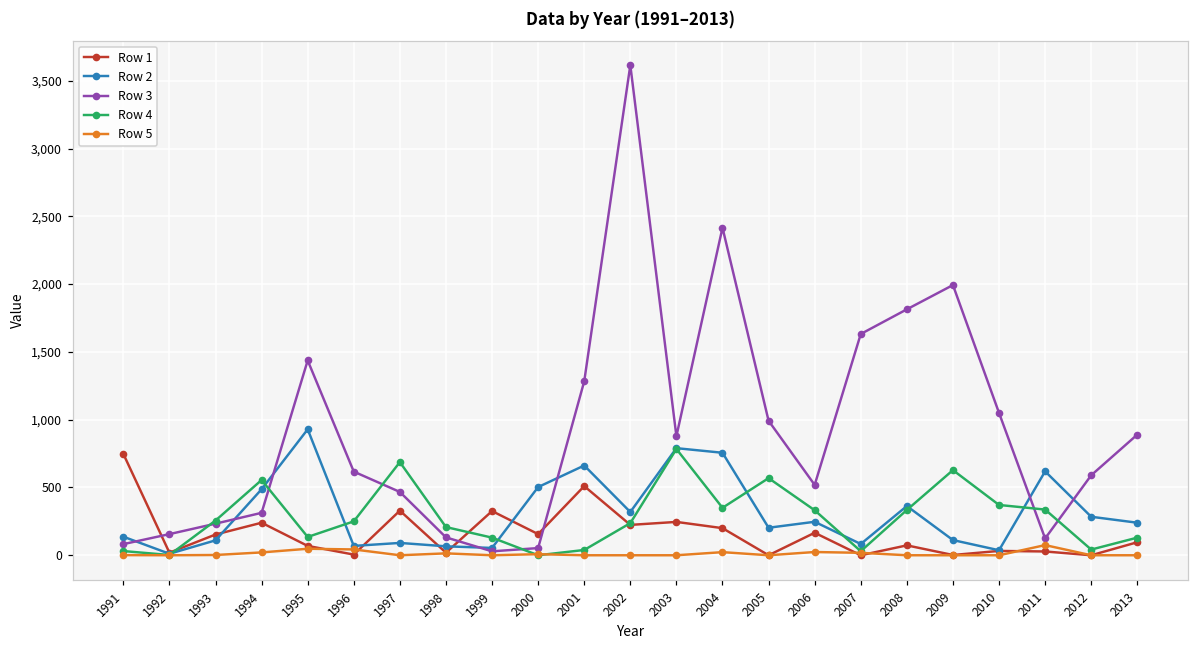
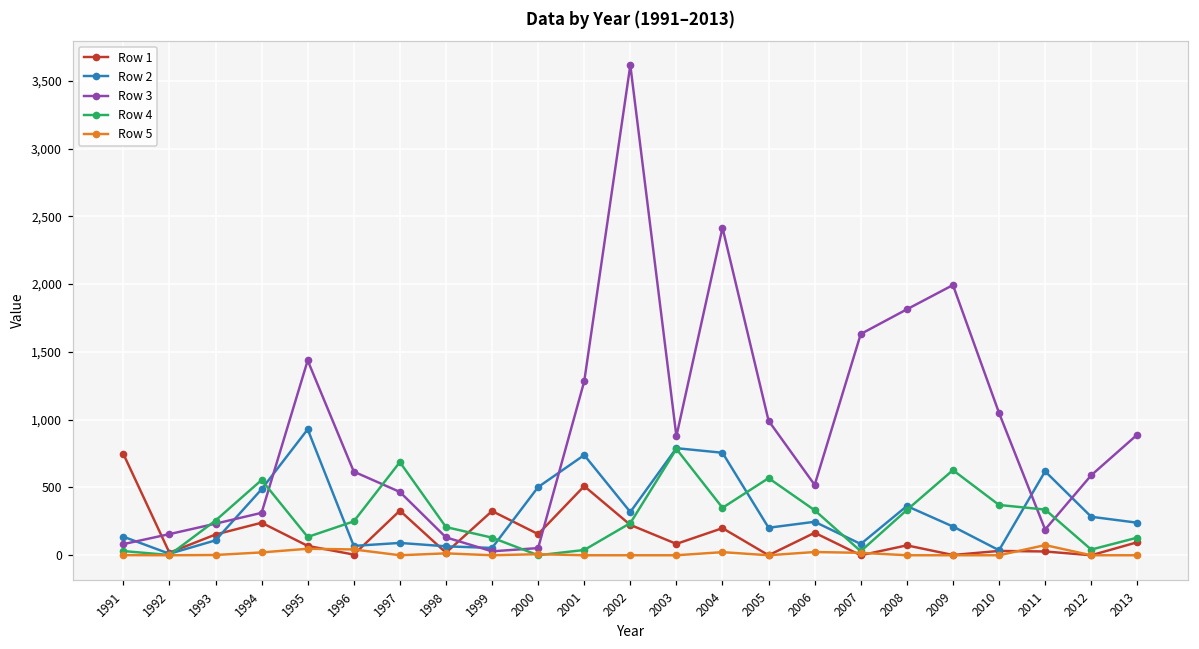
  {
    "Row 1": {
      "1991": "750",
      "1993": "150",
      "1994": "240",
      "1995": "70",
      "1996": "10",
      "1997": "330",
      "1999": "330",
      "2000": "160",
      "2001": "510",
-     "2003": "250",
+     "2003": "80",
      "2004": "200",
      "2006": "170",
      "2008": "70",
      "2011": "30",
      "2013": "100"
    },
    "Row 2": {
      "1991": "140",
      "1993": "110",
      "1994": "490",
      "1995": "930",
      "1996": "70",
      "1997": "90",
      "1998": "70",
      "1999": "50",
      "2000": "500",
-     "2001": "660",
+     "2001": "740",
      "2002": "320",
      "2004": "760",
      "2005": "200",
      "2006": "250",
      "2007": "80",
      "2008": "360",
-     "2009": "110",
+     "2009": "210",
      "2011": "620",
      "2012": "280",
      "2013": "240"
    },
    "Row 3": {
      "1991": "80",
      "1992": "160",
      "1993": "230",
      "1994": "310",
      "1995": "1,440",
      "1996": "620",
      "1997": "470",
      "1998": "130",
      "1999": "30",
      "2000": "50",
      "2001": "1,280",
      "2002": "3,620",
      "2003": "880",
      "2004": "2,420",
      "2005": "990",
      "2006": "520",
      "2007": "1,630",
      "2008": "1,810",
      "2009": "1,990",
      "2010": "1,050",
-     "2011": "120",
+     "2011": "190",
      "2012": "590",
      "2013": "890"
    },
    "Row 4": {
      "1991": "30",
      "1993": "260",
      "1994": "560",
      "1995": "140",
      "1996": "250",
      "1997": "690",
      "1998": "210",
      "1999": "130",
      "2001": "40",
      "2004": "350",
      "2005": "570",
      "2006": "330",
      "2008": "330",
      "2009": "630",
      "2010": "370",
      "2011": "340",
      "2012": "40",
      "2013": "130"
    },
    "Row 5": {
      "1991": "0",
      "1993": "0",
      "1994": "20",
      "1995": "50",
      "1996": "40",
      "1997": "0",
      "1999": "0",
      "2001": "0",
      "2002": "0",
      "2003": "0",
      "2004": "20",
      "2006": "20",
      "2008": "0",
      "2010": "0",
      "2011": "80",
      "2013": "0"
    }
  }
